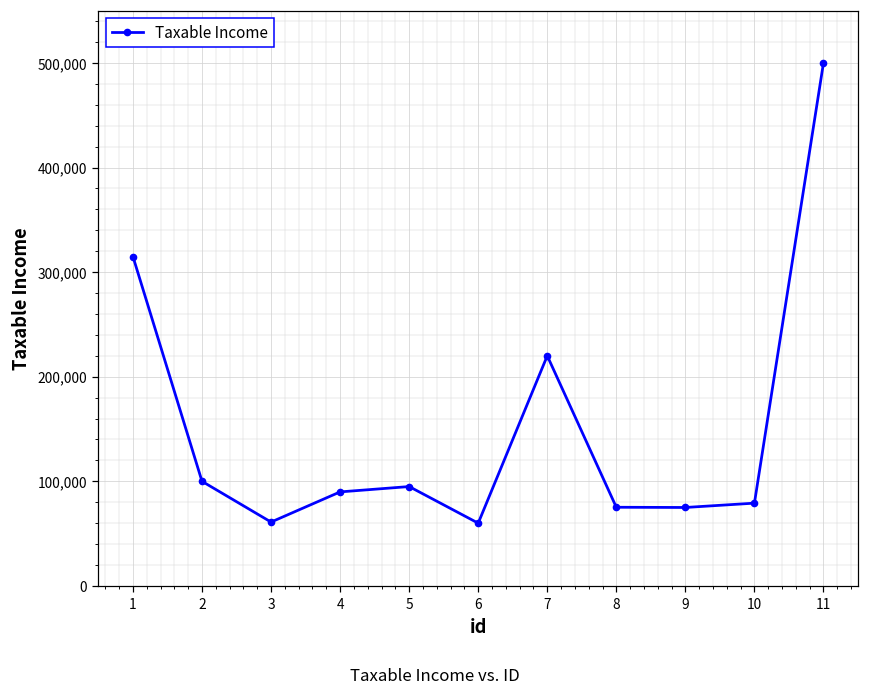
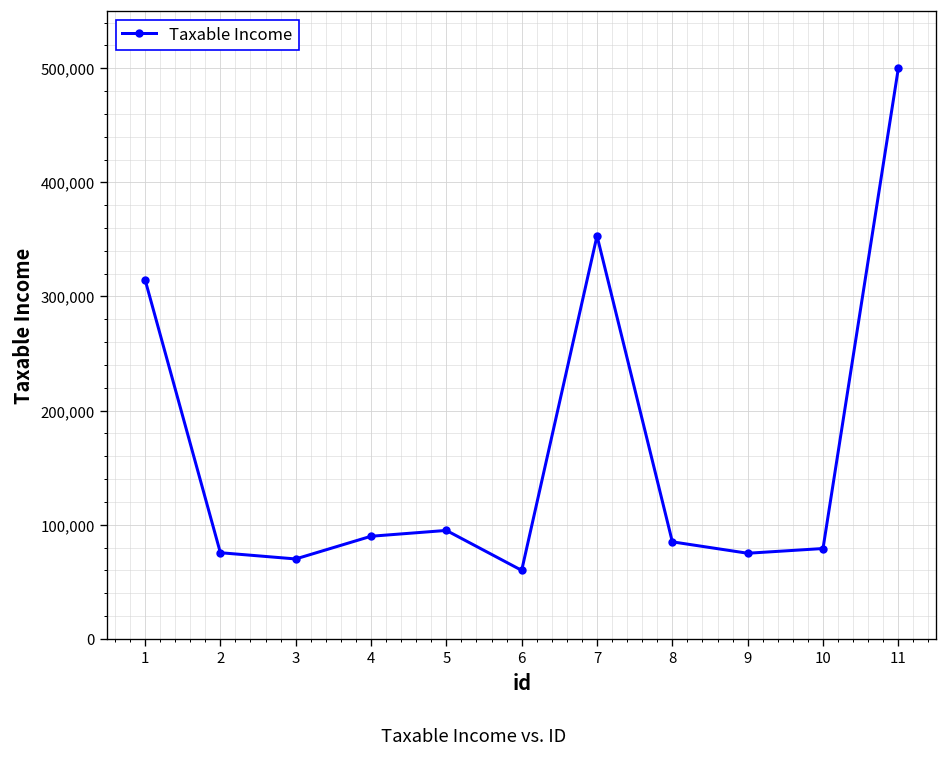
  {
    "1": "310,000",
-   "2": "100,000",
-   "3": "60,000",
+   "2": "80,000",
+   "3": "70,000",
    "4": "90,000",
    "5": "100,000",
    "6": "60,000",
-   "7": "220,000",
-   "8": "80,000",
+   "7": "350,000",
+   "8": "90,000",
    "9": "80,000",
    "10": "80,000",
    "11": "500,000"
  }
